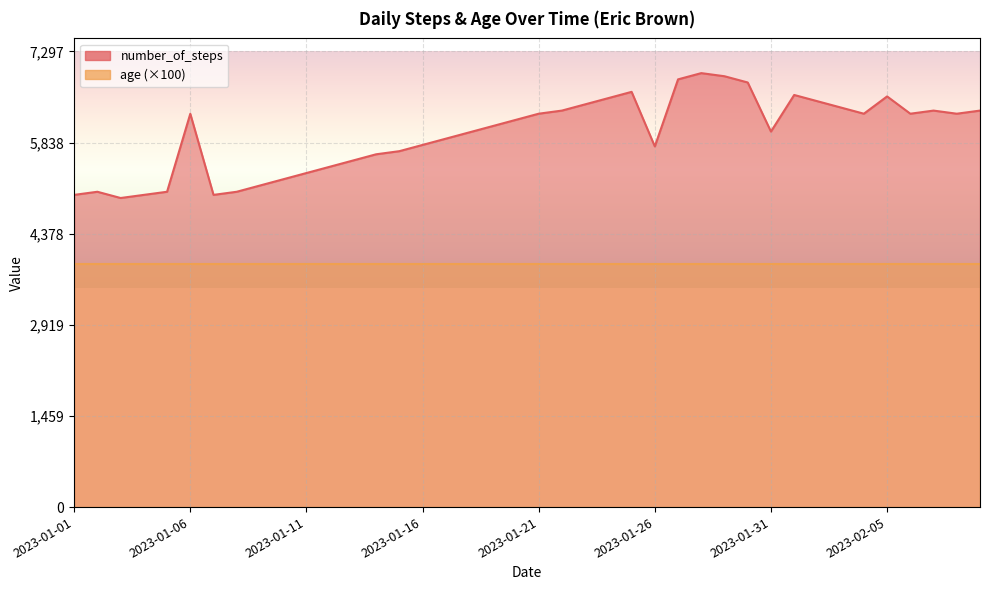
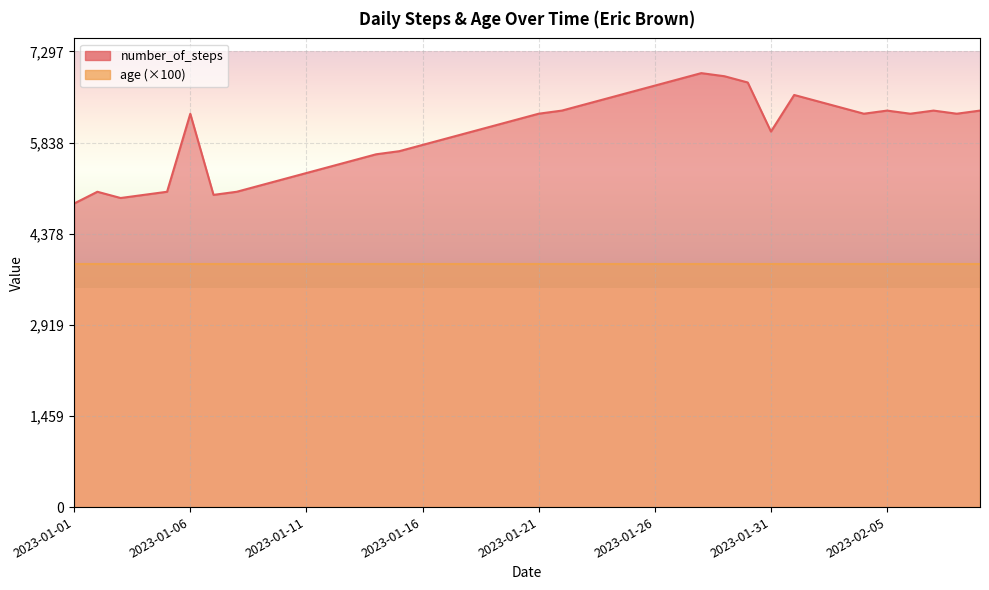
  {
    "number_of_steps": {
-     "2023-01-01": "5,000",
+     "2023-01-01": "4,900",
      "2023-01-06": "6,300",
      "2023-01-11": "5,400",
      "2023-01-16": "5,800",
      "2023-01-21": "6,300",
-     "2023-01-26": "5,800",
+     "2023-01-26": "6,800",
      "2023-01-31": "6,000",
-     "2023-02-05": "6,600"
+     "2023-02-05": "6,400"
    },
    "age (×100)": {
      "2023-01-01": "3,900",
      "2023-01-06": "3,900",
      "2023-01-11": "3,900",
      "2023-01-16": "3,900",
      "2023-01-21": "3,900",
      "2023-01-26": "3,900",
      "2023-01-31": "3,900",
      "2023-02-05": "3,900"
    }
  }
